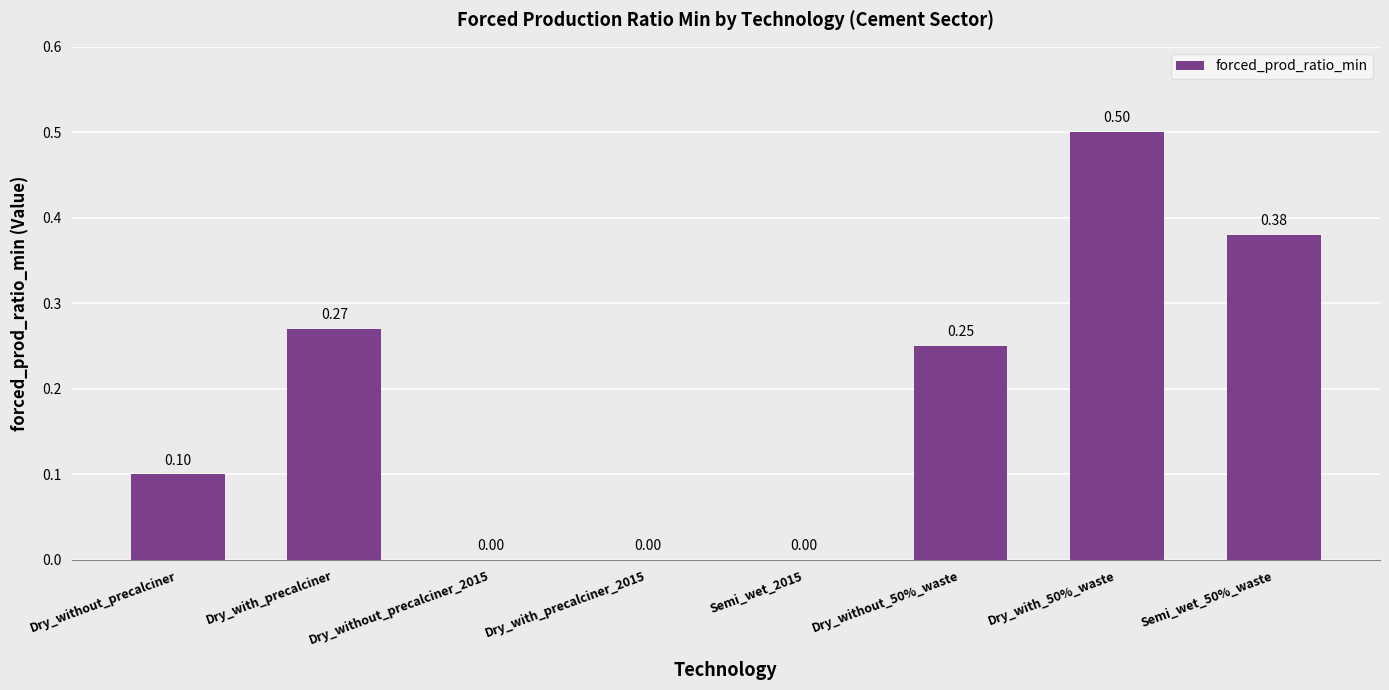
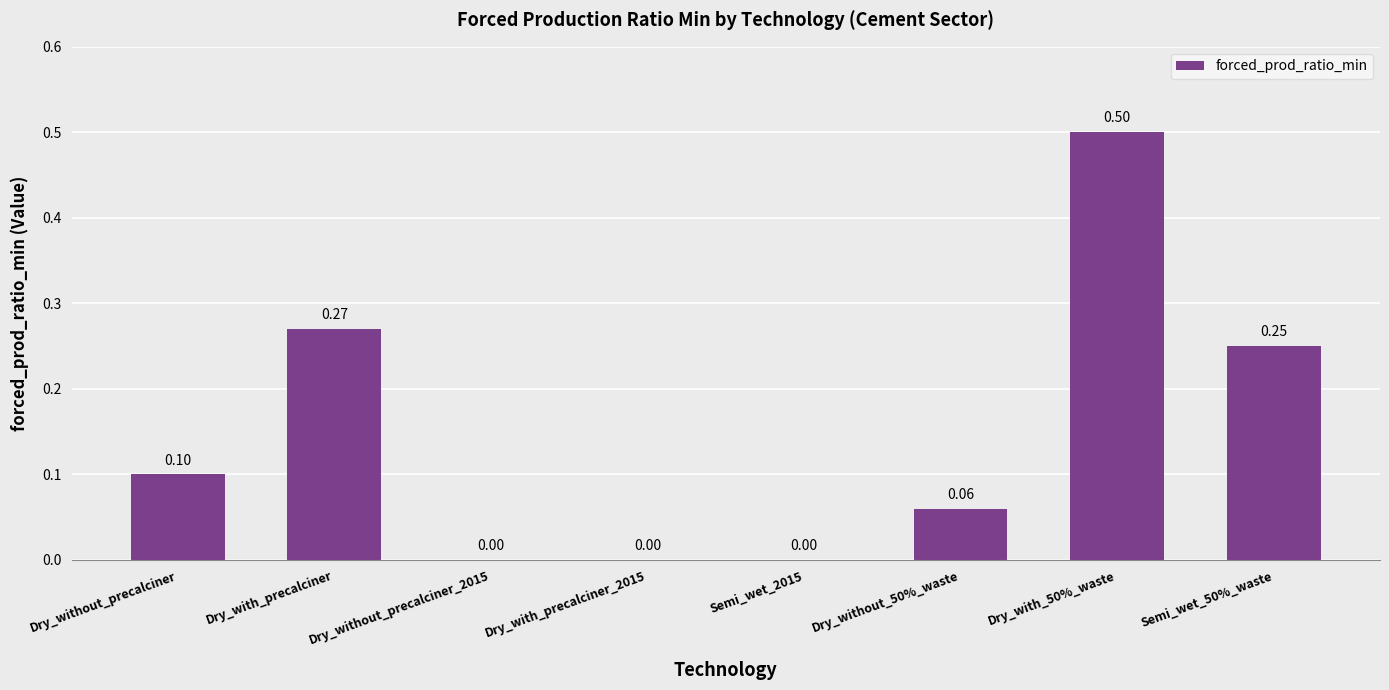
  {
    "Dry_without_precalciner": 0.10,
    "Dry_with_precalciner": 0.27,
    "Dry_without_precalciner_2015": 0.00,
    "Dry_with_precalciner_2015": 0.00,
    "Semi_wet_2015": 0.00,
-   "Dry_without_50%_waste": 0.25,
+   "Dry_without_50%_waste": 0.06,
    "Dry_with_50%_waste": 0.50,
-   "Semi_wet_50%_waste": 0.38
+   "Semi_wet_50%_waste": 0.25
  }
